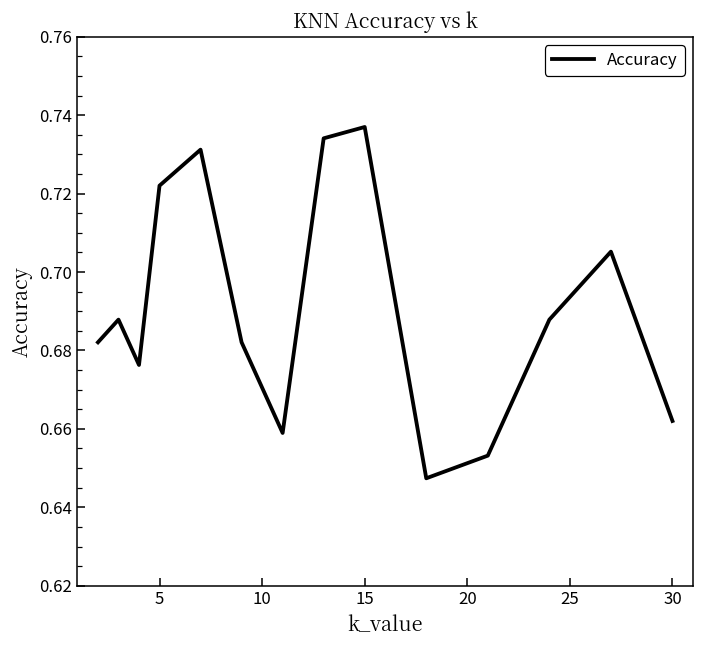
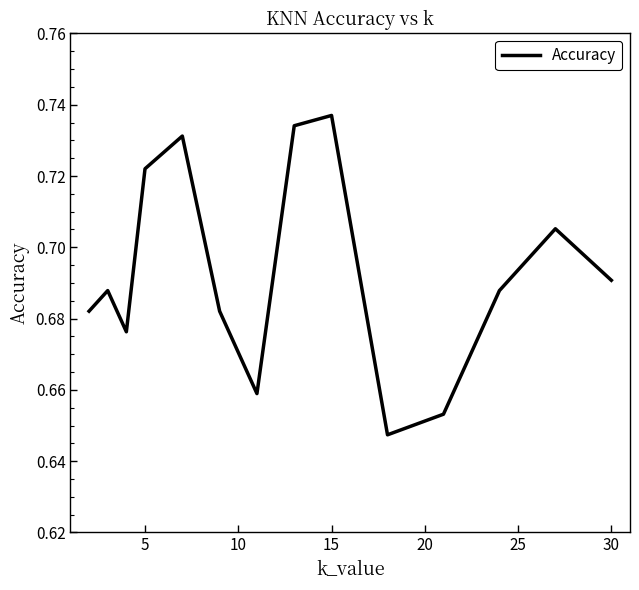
  {
    "5": 0.722,
    "15": 0.737,
-   "30": 0.662
+   "30": 0.691
  }
